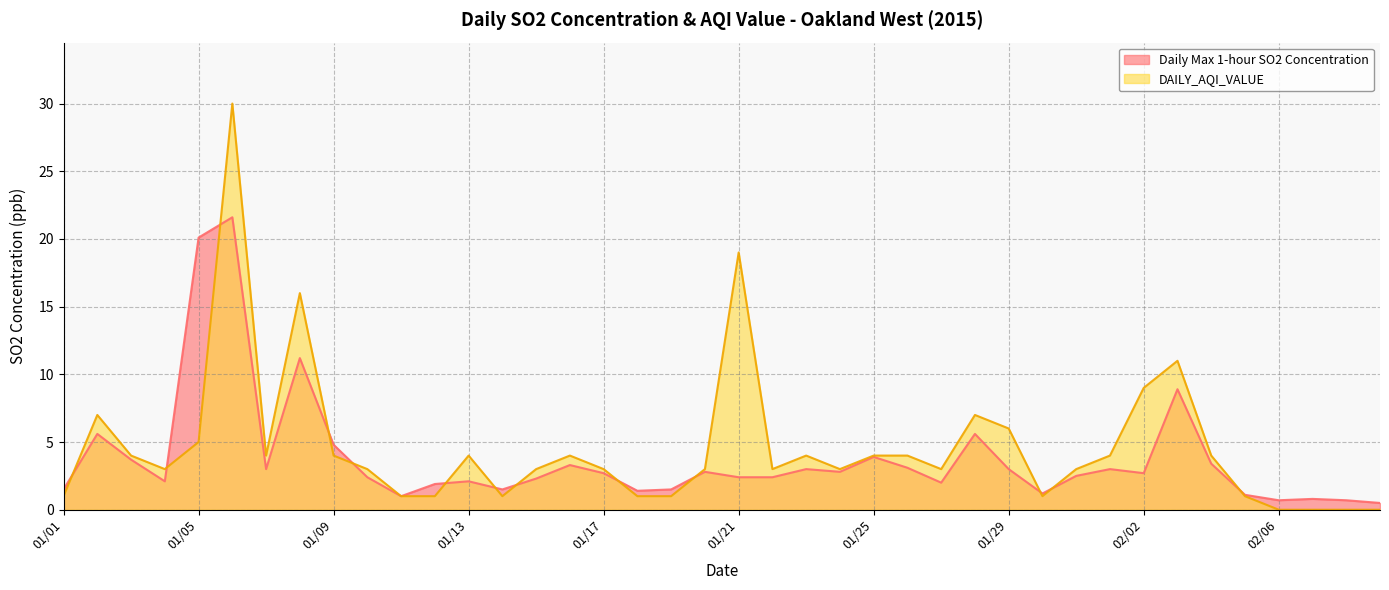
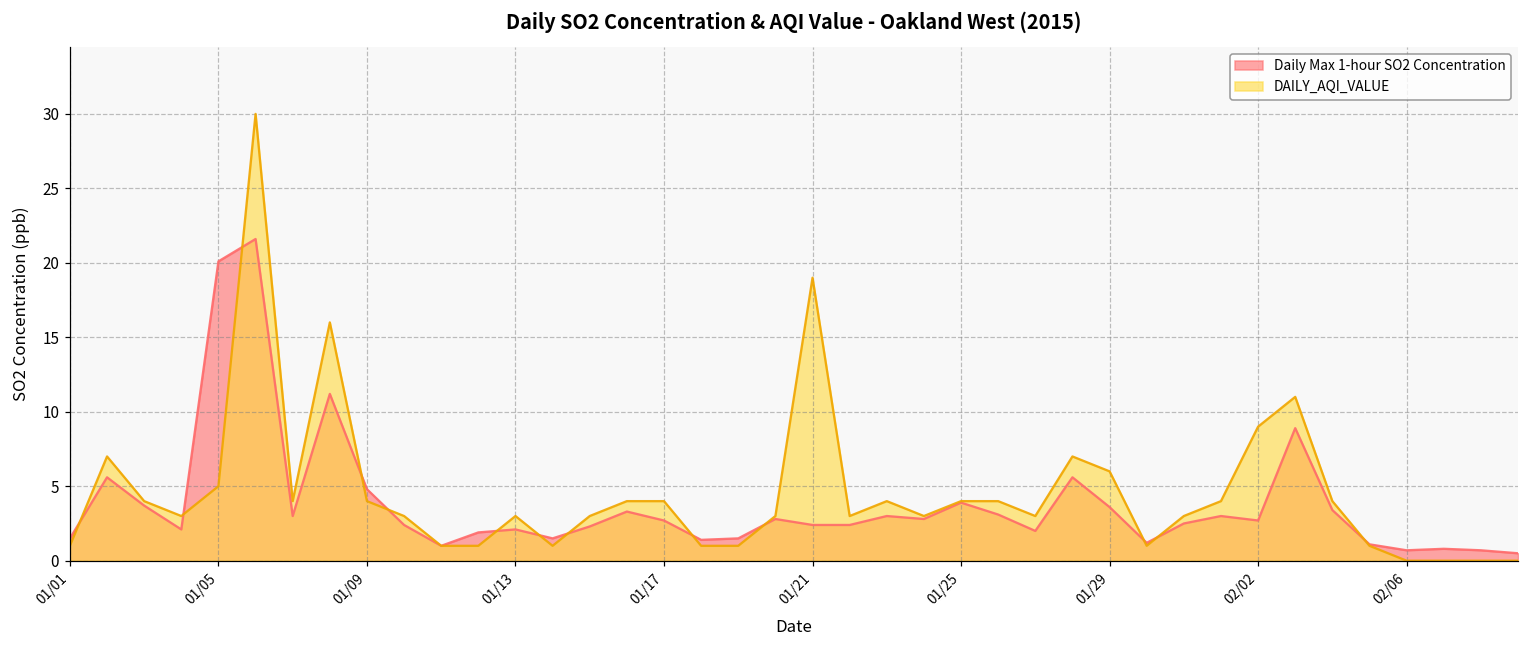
  {
    "Daily Max 1-hour SO2 Concentration": {
      "01/01": 1.5,
      "01/05": 20.1,
      "01/09": 4.8,
      "01/13": 2.1,
      "01/17": 2.7,
      "01/21": 2.4,
-     "01/29": 3.0,
+     "01/29": 3.6,
      "02/02": 2.7,
      "02/06": 0.7
    },
    "DAILY_AQI_VALUE": {
      "01/01": 1,
      "01/05": 5,
      "01/09": 4,
-     "01/13": 4,
-     "01/17": 3,
+     "01/13": 3,
+     "01/17": 4,
      "01/21": 19,
      "01/29": 6,
      "02/02": 9,
      "02/06": 0
    }
  }
